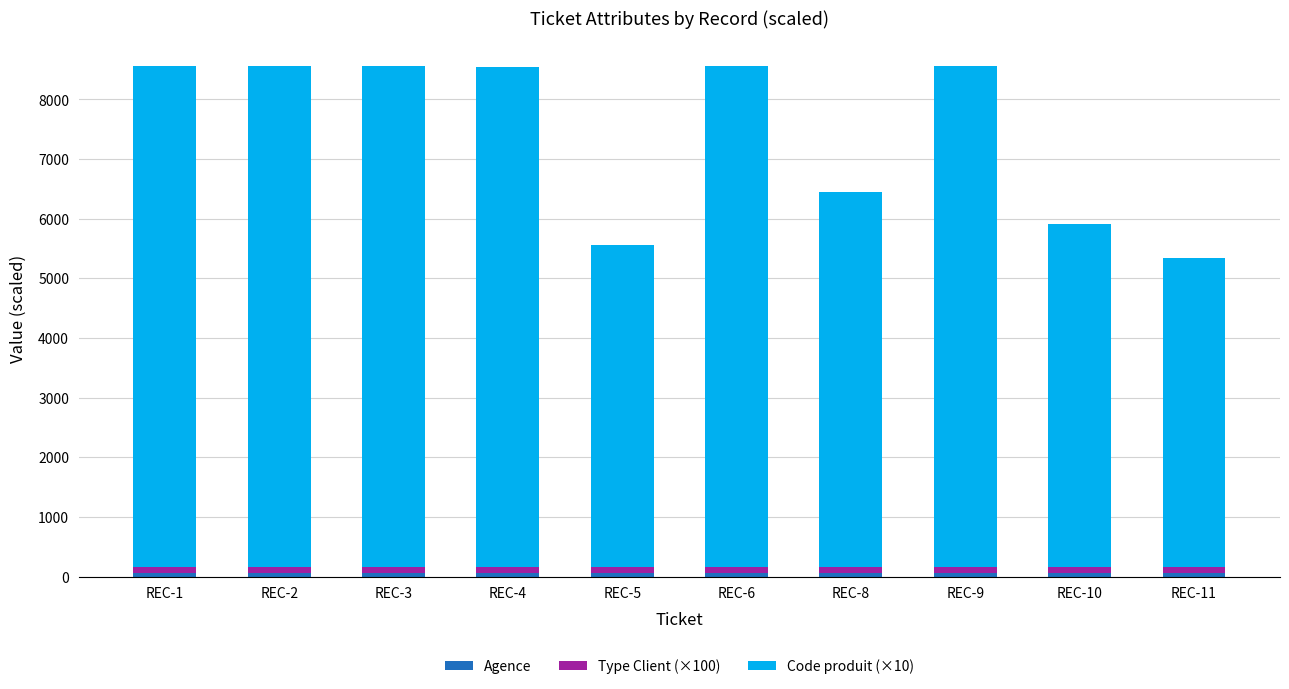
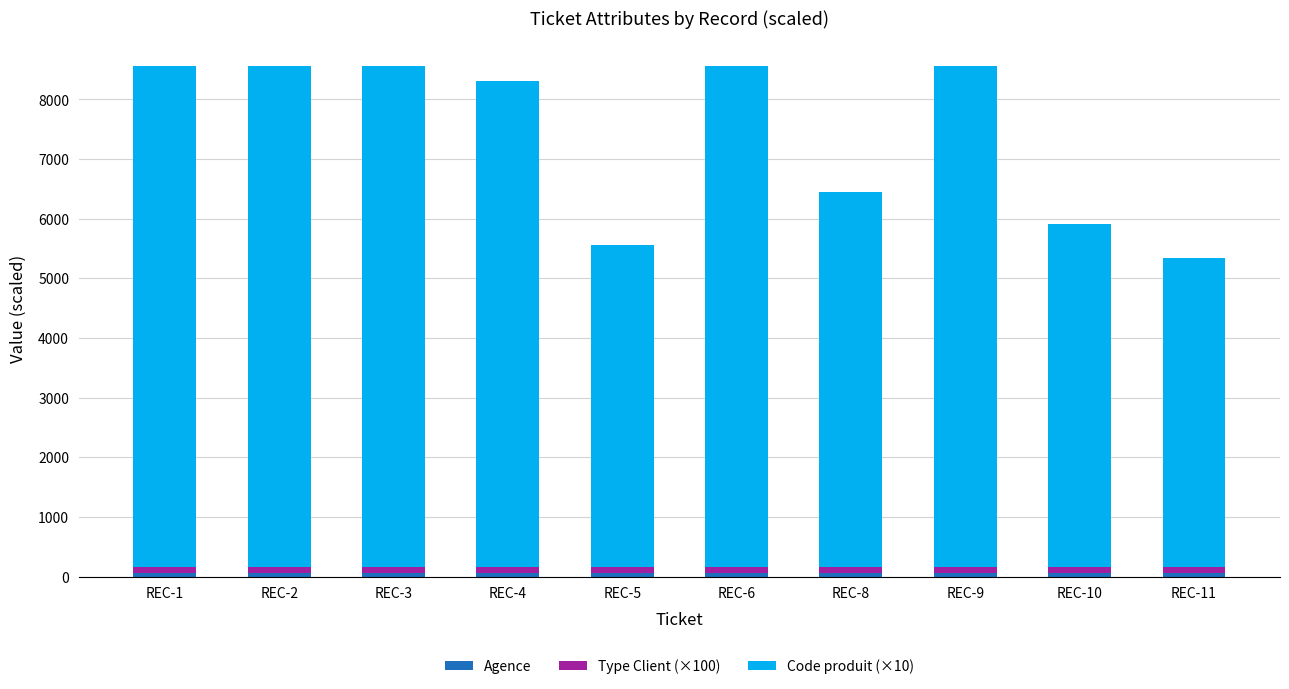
  {
    "Agence": {
      "REC-1": 100,
      "REC-2": 100,
      "REC-3": 100,
      "REC-4": 100,
      "REC-5": 100,
      "REC-6": 100,
      "REC-8": 100,
      "REC-9": 100,
      "REC-10": 100,
      "REC-11": 100
    },
    "Type Client (×100)": {
      "REC-1": 100,
      "REC-2": 100,
      "REC-3": 100,
      "REC-4": 100,
      "REC-5": 100,
      "REC-6": 100,
      "REC-8": 100,
      "REC-9": 100,
      "REC-10": 100,
      "REC-11": 100
    },
    "Code produit (×10)": {
      "REC-1": 8400,
      "REC-2": 8400,
      "REC-3": 8400,
-     "REC-4": 8400,
+     "REC-4": 8200,
      "REC-5": 5400,
      "REC-6": 8400,
      "REC-8": 6300,
      "REC-9": 8400,
      "REC-10": 5800,
      "REC-11": 5200
    }
  }
